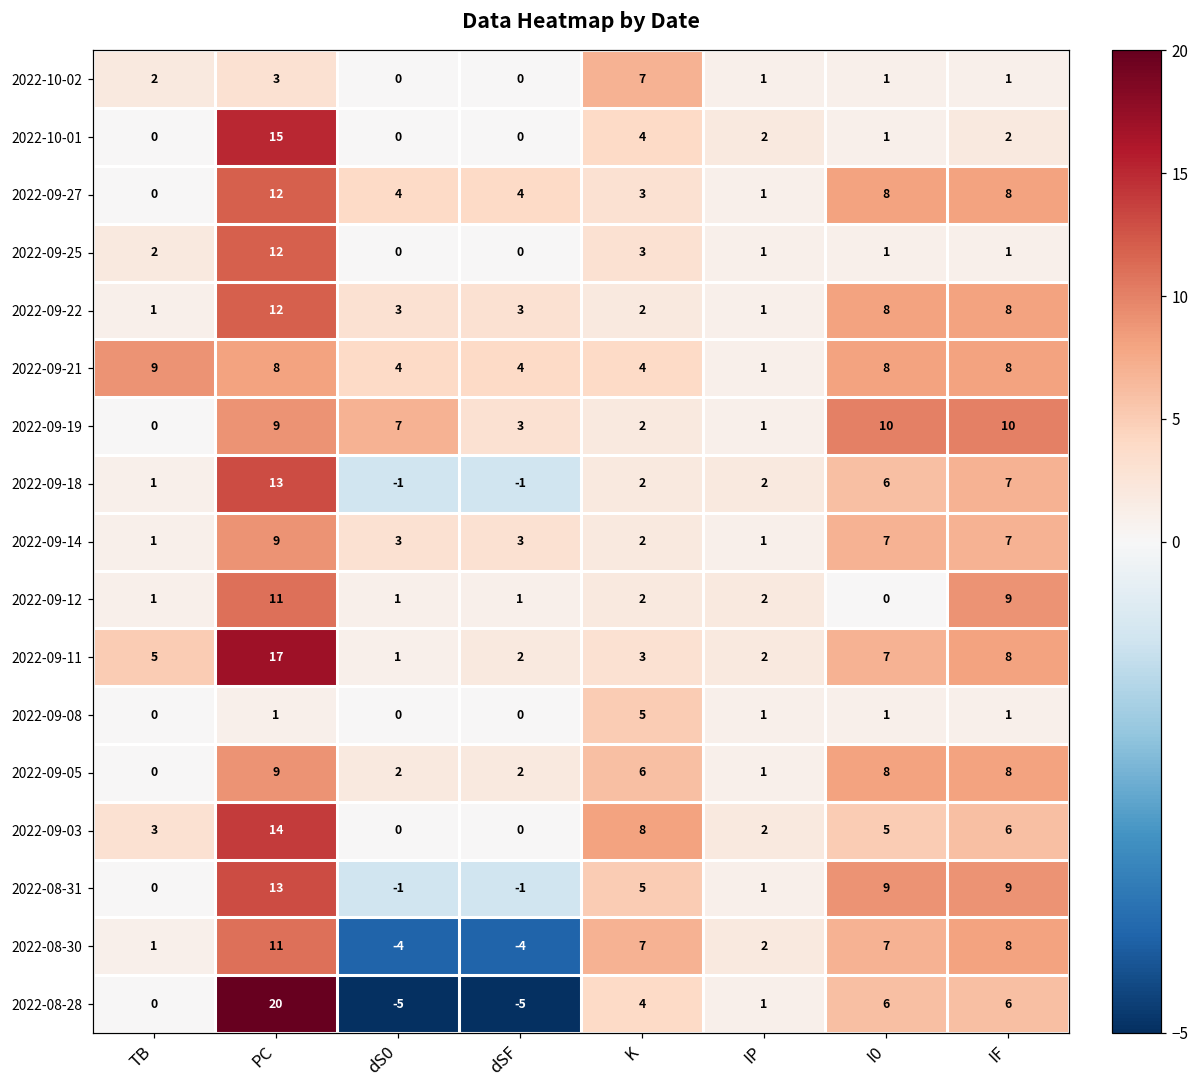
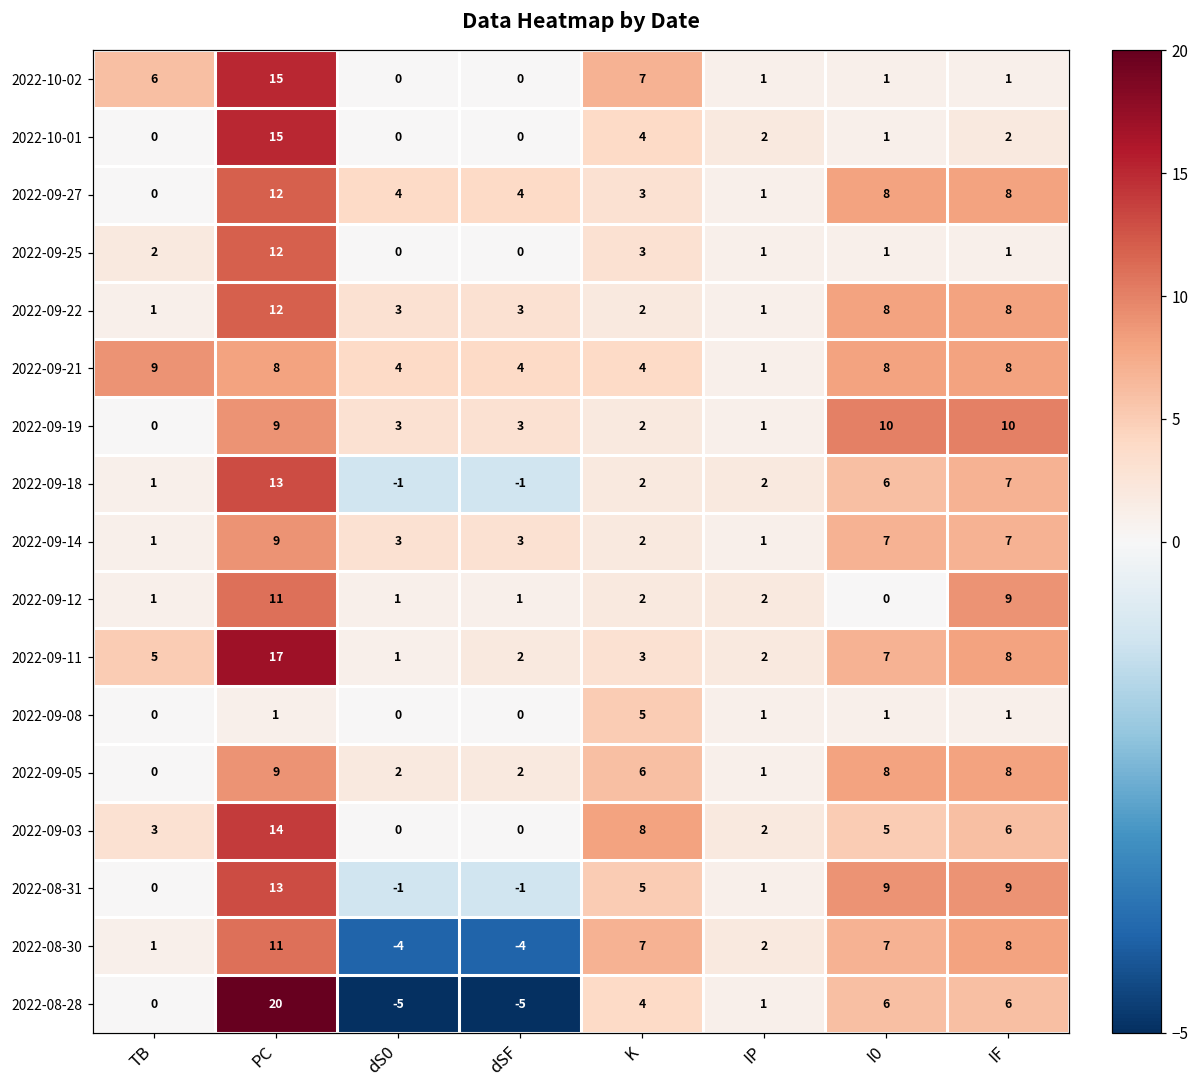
  {
    "2022-10-02": {
-     "TB": 2,
-     "PC": 3,
+     "TB": 6,
+     "PC": 15,
      "dS0": 0,
      "dSF": 0,
      "K": 7,
      "IP": 1,
      "I0": 1,
      "IF": 1
    },
    "2022-10-01": {
      "TB": 0,
      "PC": 15,
      "dS0": 0,
      "dSF": 0,
      "K": 4,
      "IP": 2,
      "I0": 1,
      "IF": 2
    },
    "2022-09-27": {
      "TB": 0,
      "PC": 12,
      "dS0": 4,
      "dSF": 4,
      "K": 3,
      "IP": 1,
      "I0": 8,
      "IF": 8
    },
    "2022-09-25": {
      "TB": 2,
      "PC": 12,
      "dS0": 0,
      "dSF": 0,
      "K": 3,
      "IP": 1,
      "I0": 1,
      "IF": 1
    },
    "2022-09-22": {
      "TB": 1,
      "PC": 12,
      "dS0": 3,
      "dSF": 3,
      "K": 2,
      "IP": 1,
      "I0": 8,
      "IF": 8
    },
    "2022-09-21": {
      "TB": 9,
      "PC": 8,
      "dS0": 4,
      "dSF": 4,
      "K": 4,
      "IP": 1,
      "I0": 8,
      "IF": 8
    },
    "2022-09-19": {
      "TB": 0,
      "PC": 9,
-     "dS0": 7,
+     "dS0": 3,
      "dSF": 3,
      "K": 2,
      "IP": 1,
      "I0": 10,
      "IF": 10
    },
    "2022-09-18": {
      "TB": 1,
      "PC": 13,
      "dS0": -1,
      "dSF": -1,
      "K": 2,
      "IP": 2,
      "I0": 6,
      "IF": 7
    },
    "2022-09-14": {
      "TB": 1,
      "PC": 9,
      "dS0": 3,
      "dSF": 3,
      "K": 2,
      "IP": 1,
      "I0": 7,
      "IF": 7
    },
    "2022-09-12": {
      "TB": 1,
      "PC": 11,
      "dS0": 1,
      "dSF": 1,
      "K": 2,
      "IP": 2,
      "I0": 0,
      "IF": 9
    },
    "2022-09-11": {
      "TB": 5,
      "PC": 17,
      "dS0": 1,
      "dSF": 2,
      "K": 3,
      "IP": 2,
      "I0": 7,
      "IF": 8
    },
    "2022-09-08": {
      "TB": 0,
      "PC": 1,
      "dS0": 0,
      "dSF": 0,
      "K": 5,
      "IP": 1,
      "I0": 1,
      "IF": 1
    },
    "2022-09-05": {
      "TB": 0,
      "PC": 9,
      "dS0": 2,
      "dSF": 2,
      "K": 6,
      "IP": 1,
      "I0": 8,
      "IF": 8
    },
    "2022-09-03": {
      "TB": 3,
      "PC": 14,
      "dS0": 0,
      "dSF": 0,
      "K": 8,
      "IP": 2,
      "I0": 5,
      "IF": 6
    },
    "2022-08-31": {
      "TB": 0,
      "PC": 13,
      "dS0": -1,
      "dSF": -1,
      "K": 5,
      "IP": 1,
      "I0": 9,
      "IF": 9
    },
    "2022-08-30": {
      "TB": 1,
      "PC": 11,
      "dS0": -4,
      "dSF": -4,
      "K": 7,
      "IP": 2,
      "I0": 7,
      "IF": 8
    },
    "2022-08-28": {
      "TB": 0,
      "PC": 20,
      "dS0": -5,
      "dSF": -5,
      "K": 4,
      "IP": 1,
      "I0": 6,
      "IF": 6
    }
  }
